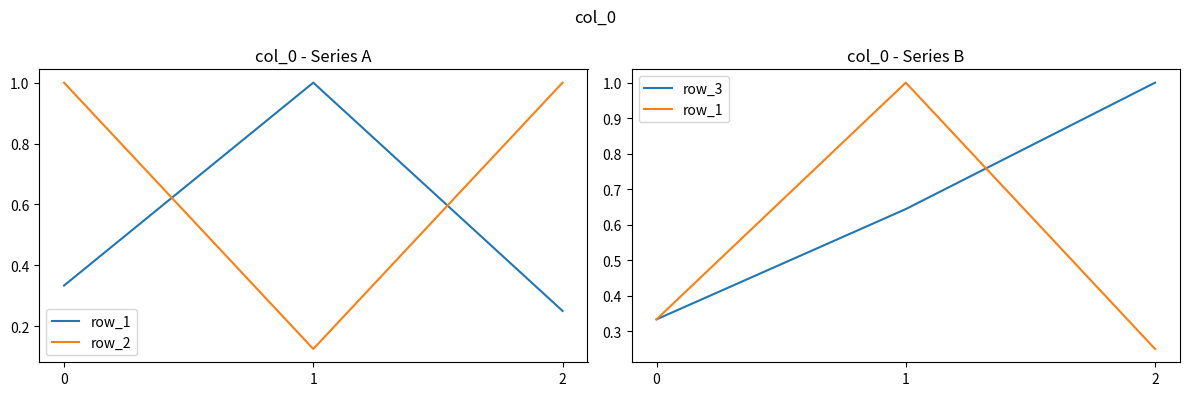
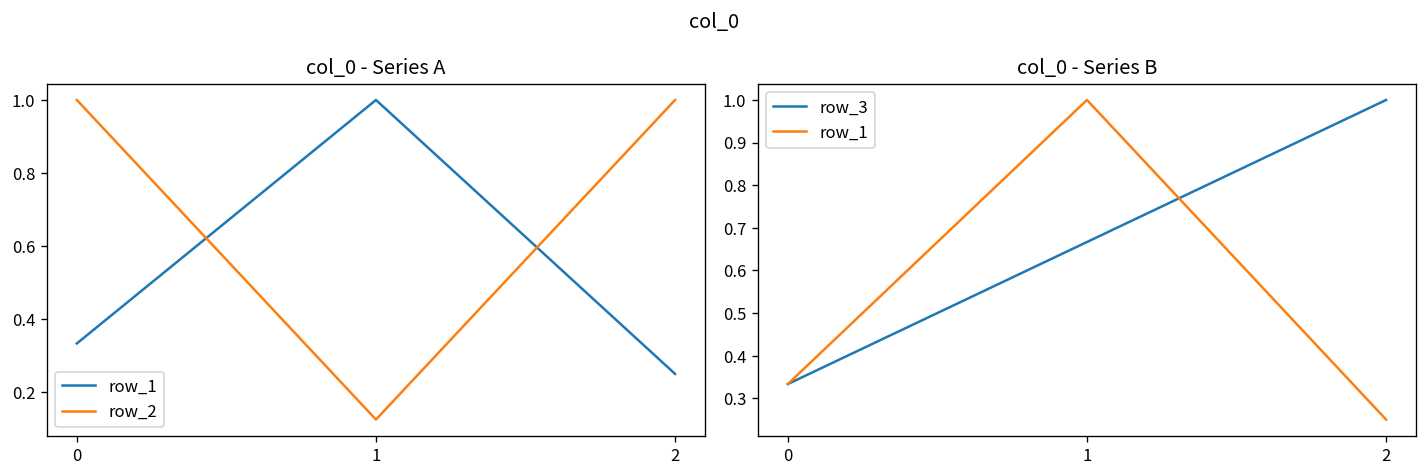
  {
    "col_0 - Series A": {
      "row_2": {
        "0": 1.00,
        "1": 0.13,
        "2": 1.00
      }
    },
    "col_0 - Series B": {
      "row_3": {
-       "1": 0.64,
+       "1": 0.67,
        "2": 1.00
      },
      "row_1": {
        "1": 1.00,
        "2": 0.25
      }
    }
  }
